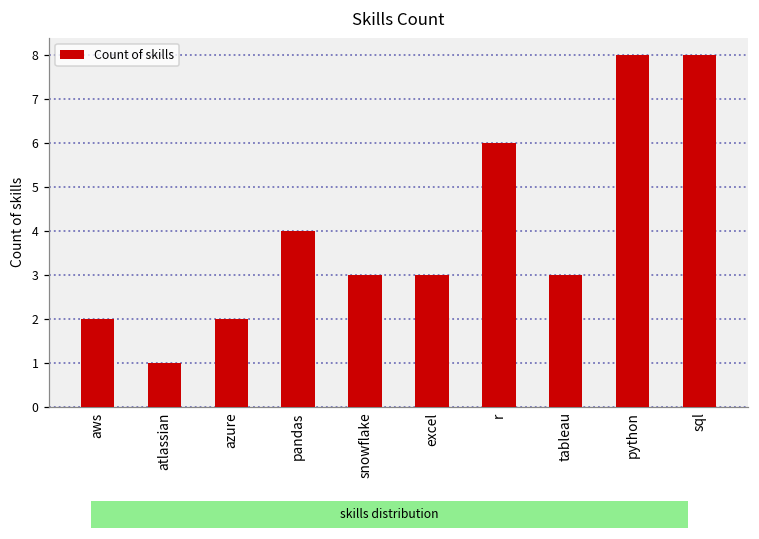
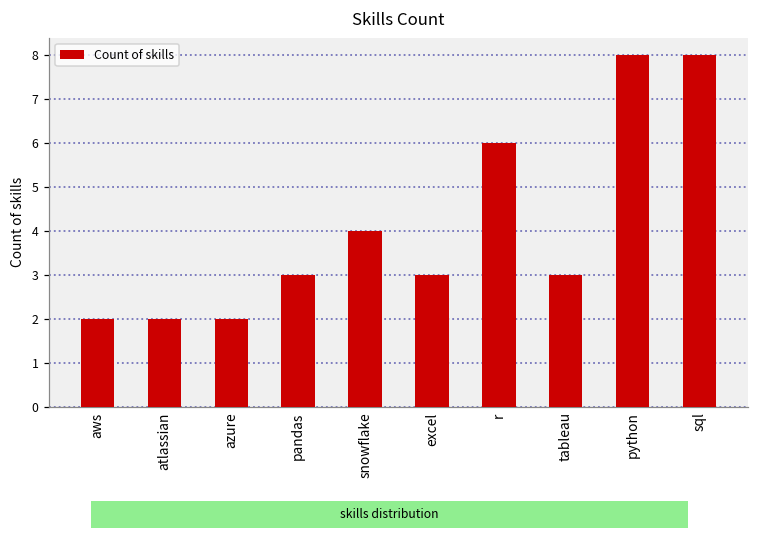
  {
    "aws": 2,
-   "atlassian": 1,
+   "atlassian": 2,
    "azure": 2,
-   "pandas": 4,
-   "snowflake": 3,
+   "pandas": 3,
+   "snowflake": 4,
    "excel": 3,
    "r": 6,
    "tableau": 3,
    "python": 8,
    "sql": 8
  }
